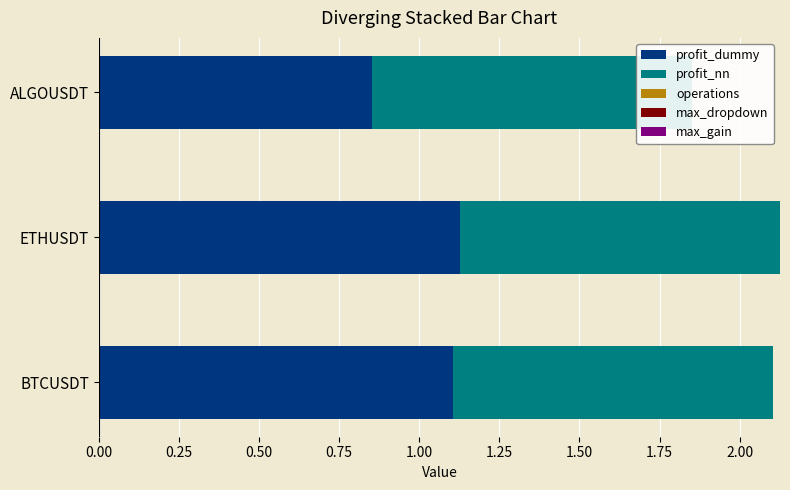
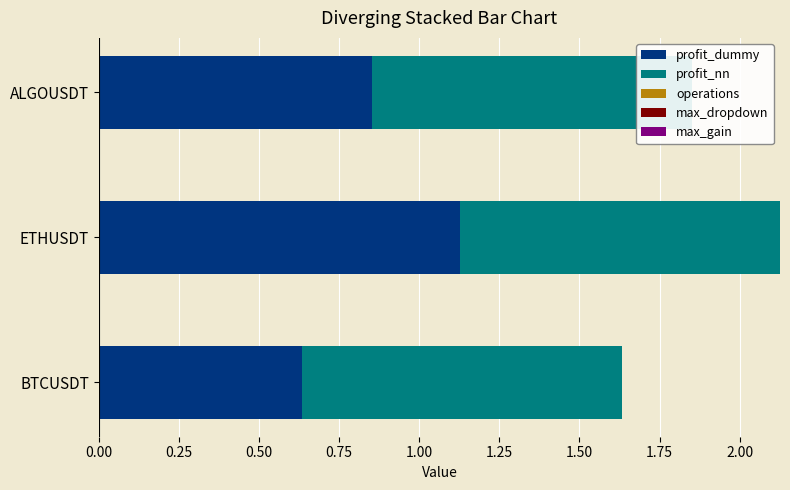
  {
    "profit_dummy": {
      "ALGOUSDT": 0.85,
      "ETHUSDT": 1.13,
-     "BTCUSDT": 1.11
+     "BTCUSDT": 0.63
    }
  }
